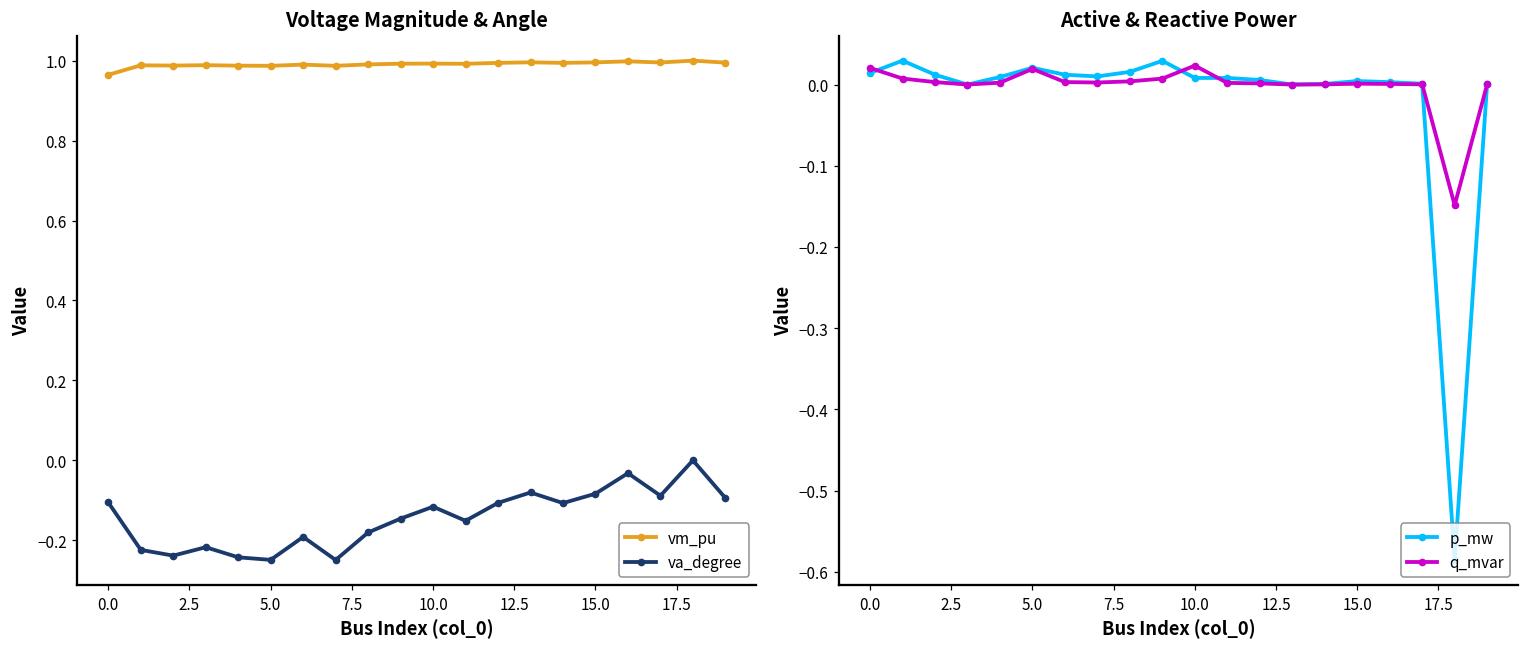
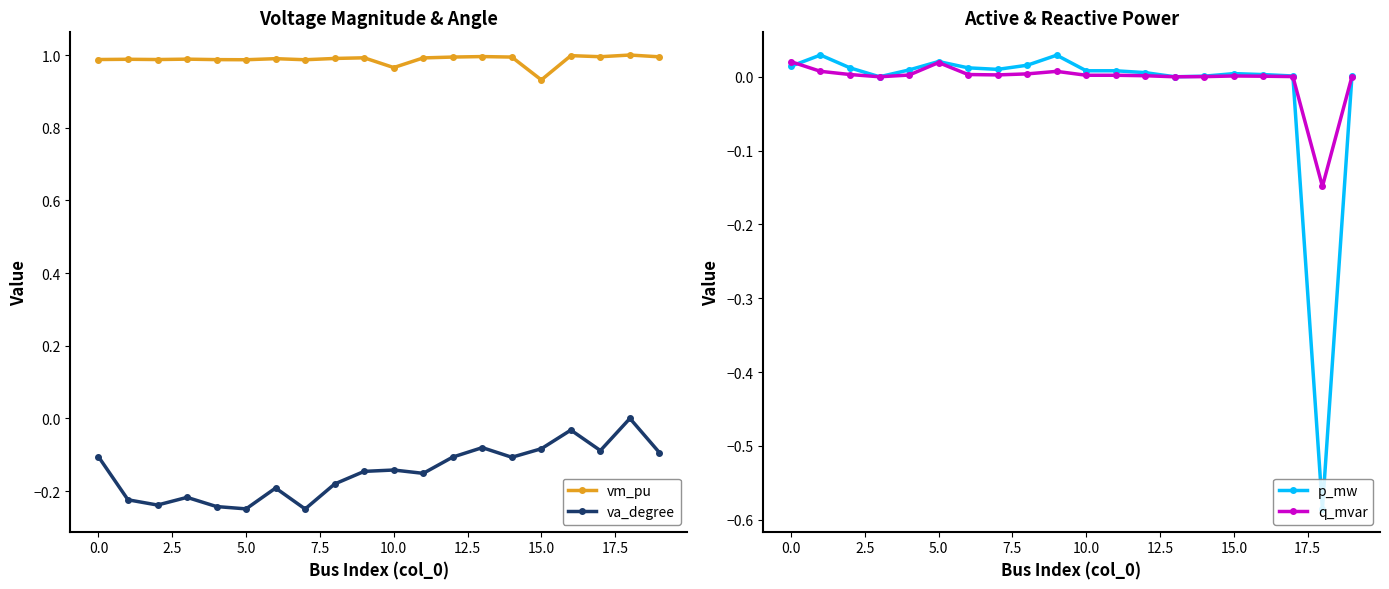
  {
    "Voltage Magnitude & Angle": {
      "vm_pu": {
-       "0.0": 0.96,
+       "0.0": 0.99,
        "5.0": 0.99,
-       "10.0": 0.99,
-       "15.0": 1.00
+       "10.0": 0.97,
+       "15.0": 0.93
      },
      "va_degree": {
        "0.0": -0.11,
        "5.0": -0.25,
-       "10.0": -0.12,
+       "10.0": -0.14,
        "15.0": -0.08
      }
    },
    "Active & Reactive Power": {
      "p_mw": {
        "0.0": 0.01,
        "10.0": 0.01
      },
      "q_mvar": {
        "0.0": 0.02,
-       "10.0": 0.02
+       "10.0": 0.00
      }
    }
  }
